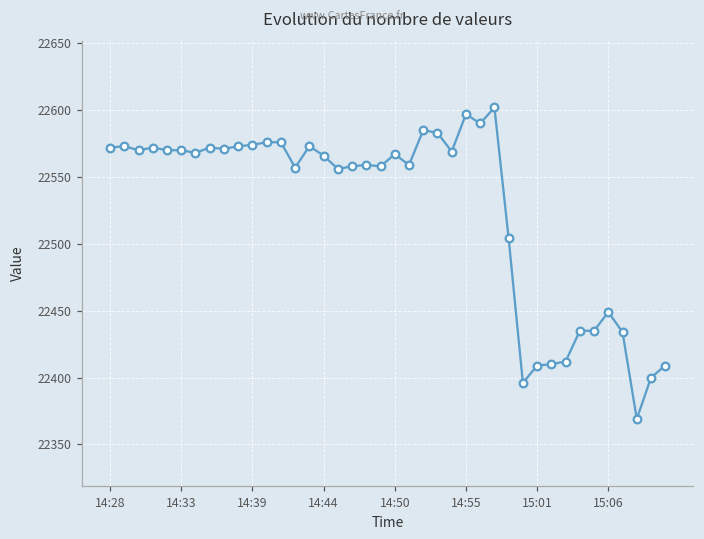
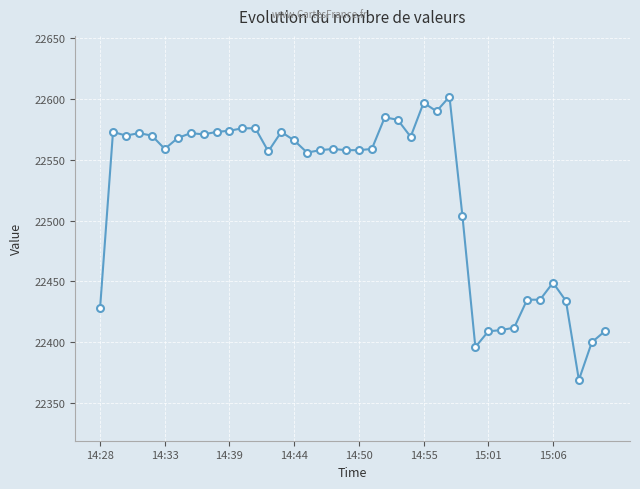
  {
-   "14:28": 22572,
-   "14:33": 22570,
+   "14:28": 22428,
+   "14:33": 22559,
    "14:39": 22574,
    "14:44": 22566,
-   "14:50": 22567,
+   "14:50": 22558,
    "14:55": 22597,
    "15:01": 22409,
    "15:06": 22449
  }
